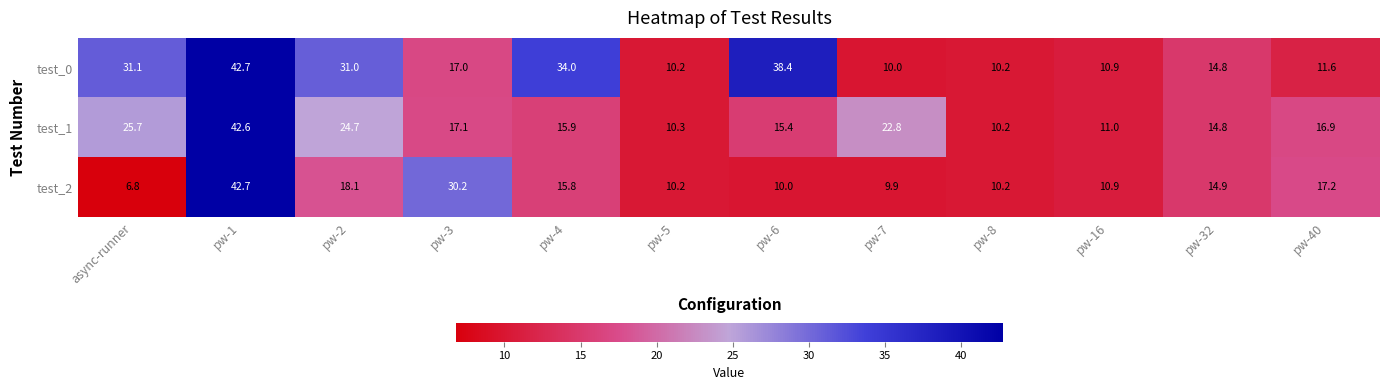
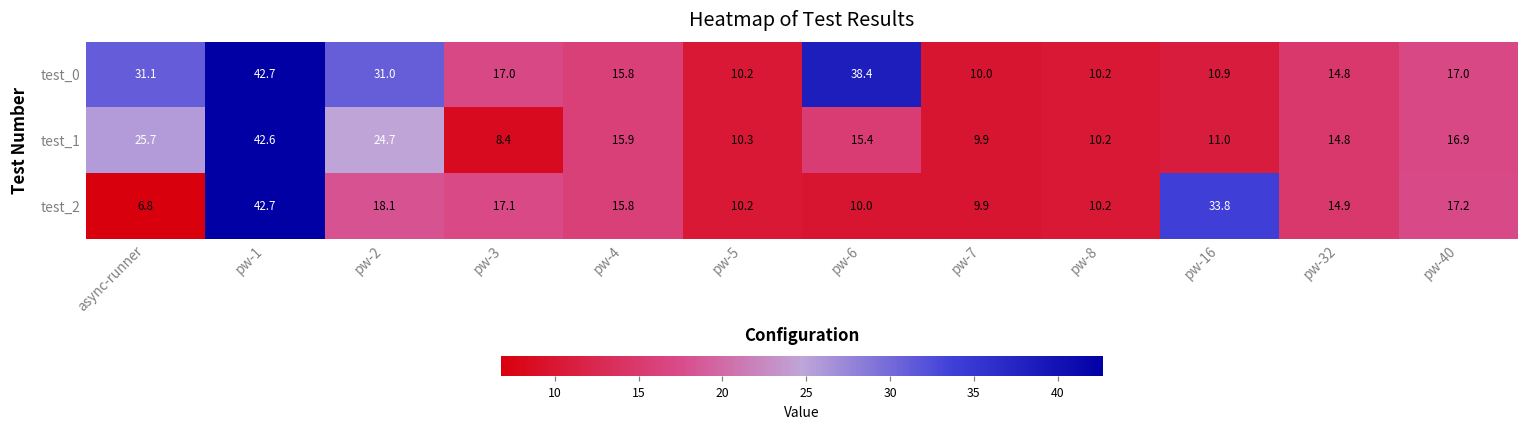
  {
    "test_0": {
      "async-runner": 31.1,
      "pw-1": 42.7,
      "pw-2": 31.0,
      "pw-3": 17.0,
-     "pw-4": 34.0,
+     "pw-4": 15.8,
      "pw-5": 10.2,
      "pw-6": 38.4,
      "pw-7": 10.0,
      "pw-8": 10.2,
      "pw-16": 10.9,
      "pw-32": 14.8,
-     "pw-40": 11.6
+     "pw-40": 17.0
    },
    "test_1": {
      "async-runner": 25.7,
      "pw-1": 42.6,
      "pw-2": 24.7,
-     "pw-3": 17.1,
+     "pw-3": 8.4,
      "pw-4": 15.9,
      "pw-5": 10.3,
      "pw-6": 15.4,
-     "pw-7": 22.8,
+     "pw-7": 9.9,
      "pw-8": 10.2,
      "pw-16": 11.0,
      "pw-32": 14.8,
      "pw-40": 16.9
    },
    "test_2": {
      "async-runner": 6.8,
      "pw-1": 42.7,
      "pw-2": 18.1,
-     "pw-3": 30.2,
+     "pw-3": 17.1,
      "pw-4": 15.8,
      "pw-5": 10.2,
      "pw-6": 10.0,
      "pw-7": 9.9,
      "pw-8": 10.2,
-     "pw-16": 10.9,
+     "pw-16": 33.8,
      "pw-32": 14.9,
      "pw-40": 17.2
    }
  }
